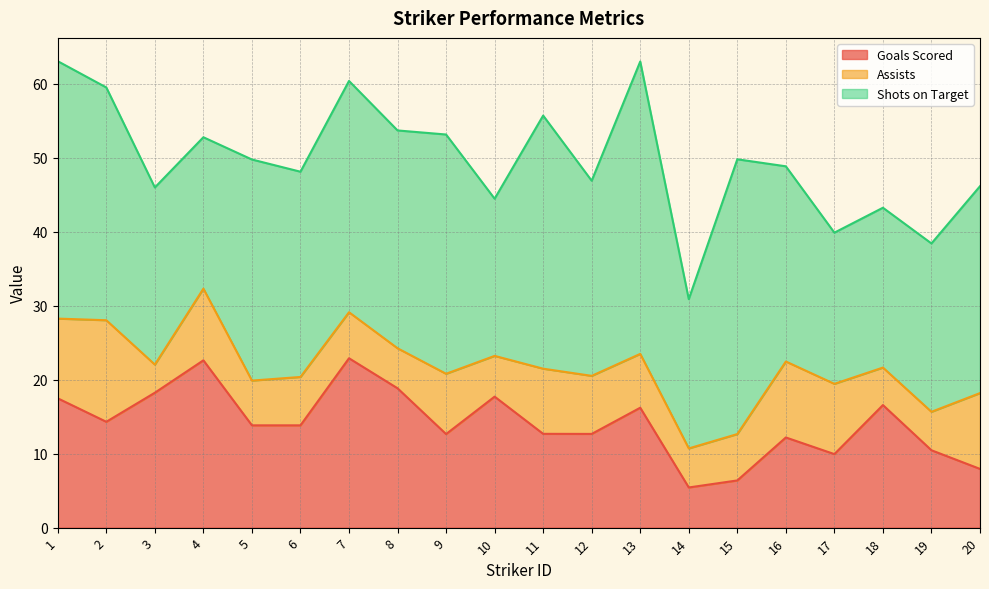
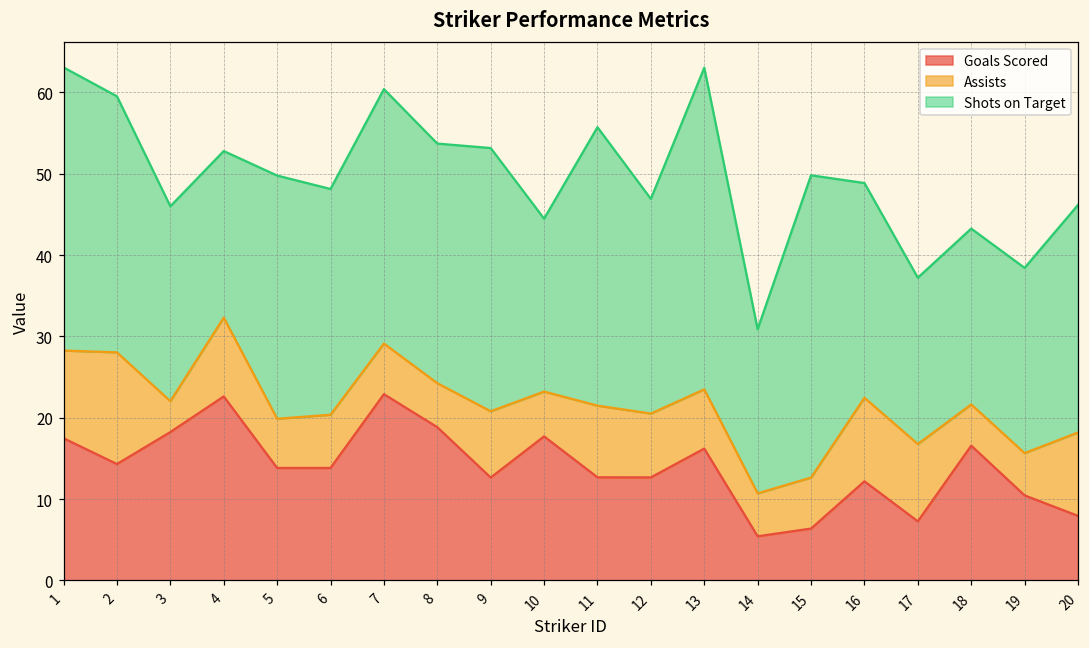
  {
    "Goals Scored": {
      "1": 17,
      "2": 14,
      "3": 18,
      "4": 23,
      "5": 14,
      "6": 14,
      "7": 23,
      "8": 19,
      "9": 13,
      "10": 18,
      "11": 13,
      "12": 13,
      "13": 16,
      "14": 5,
      "15": 6,
      "16": 12,
-     "17": 10,
+     "17": 7,
      "18": 17,
      "19": 10,
      "20": 8
    },
    "Assists": {
      "1": 11,
      "2": 14,
      "3": 4,
      "4": 10,
      "5": 6,
      "6": 7,
      "7": 6,
      "8": 5,
      "9": 8,
      "10": 6,
      "11": 9,
      "12": 8,
      "13": 7,
      "14": 5,
      "15": 6,
      "16": 10,
      "17": 9,
      "18": 5,
      "19": 5,
      "20": 10
    },
    "Shots on Target": {
      "1": 35,
      "2": 31,
      "3": 24,
      "4": 20,
      "5": 30,
      "6": 28,
      "7": 31,
      "8": 29,
      "9": 32,
      "10": 21,
      "11": 34,
      "12": 26,
      "13": 40,
      "14": 20,
      "15": 37,
      "16": 26,
      "17": 20,
      "18": 22,
      "19": 23,
      "20": 28
    }
  }
